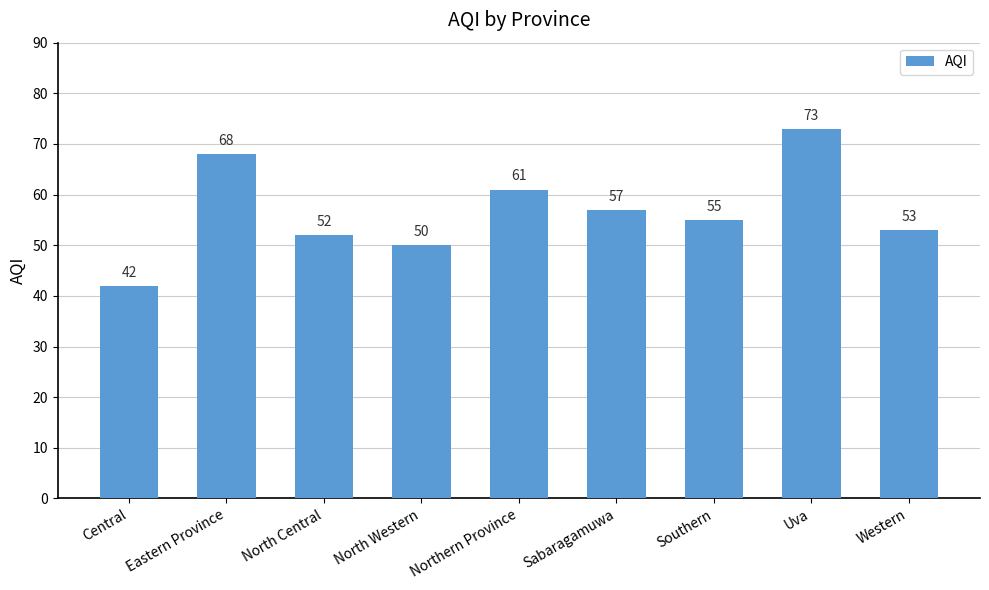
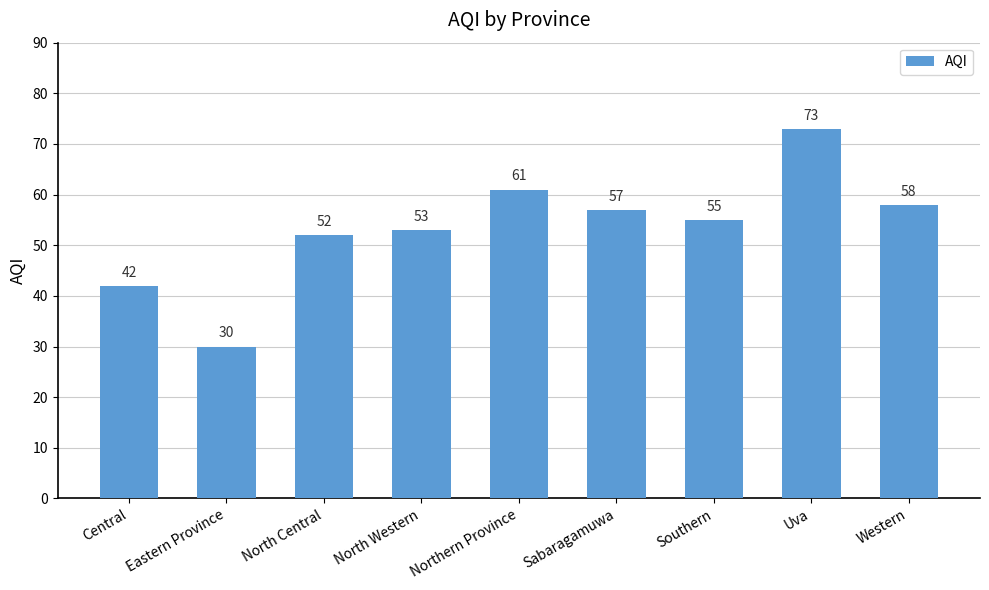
  {
    "Central": 42,
-   "Eastern Province": 68,
+   "Eastern Province": 30,
    "North Central": 52,
-   "North Western": 50,
+   "North Western": 53,
    "Northern Province": 61,
    "Sabaragamuwa": 57,
    "Southern": 55,
    "Uva": 73,
-   "Western": 53
+   "Western": 58
  }
